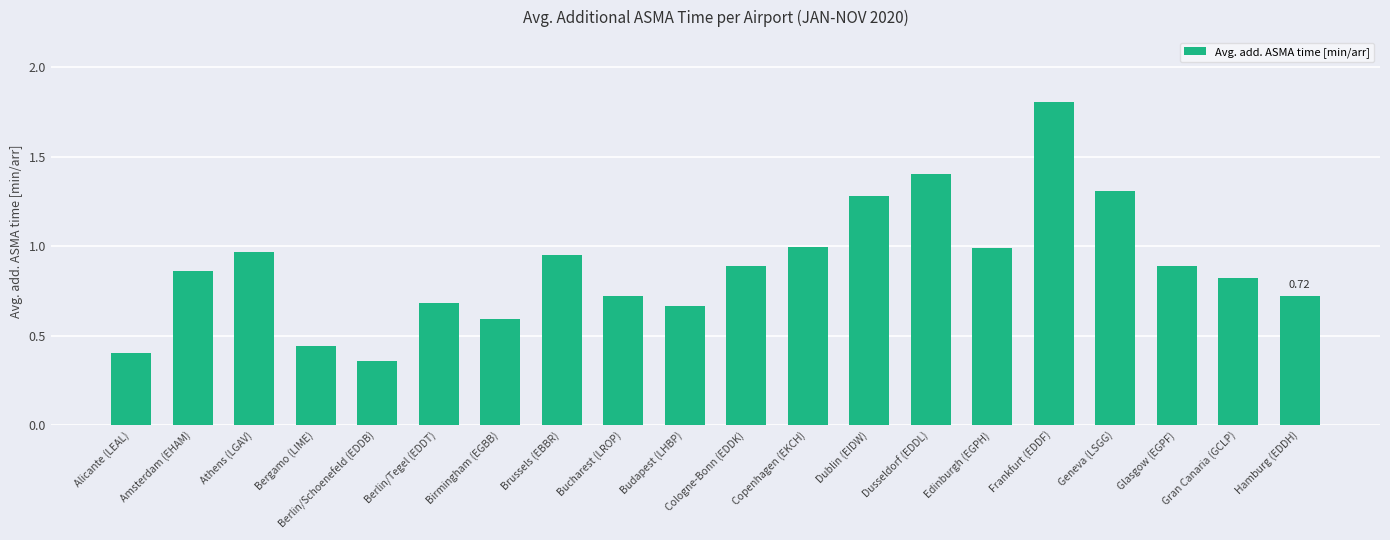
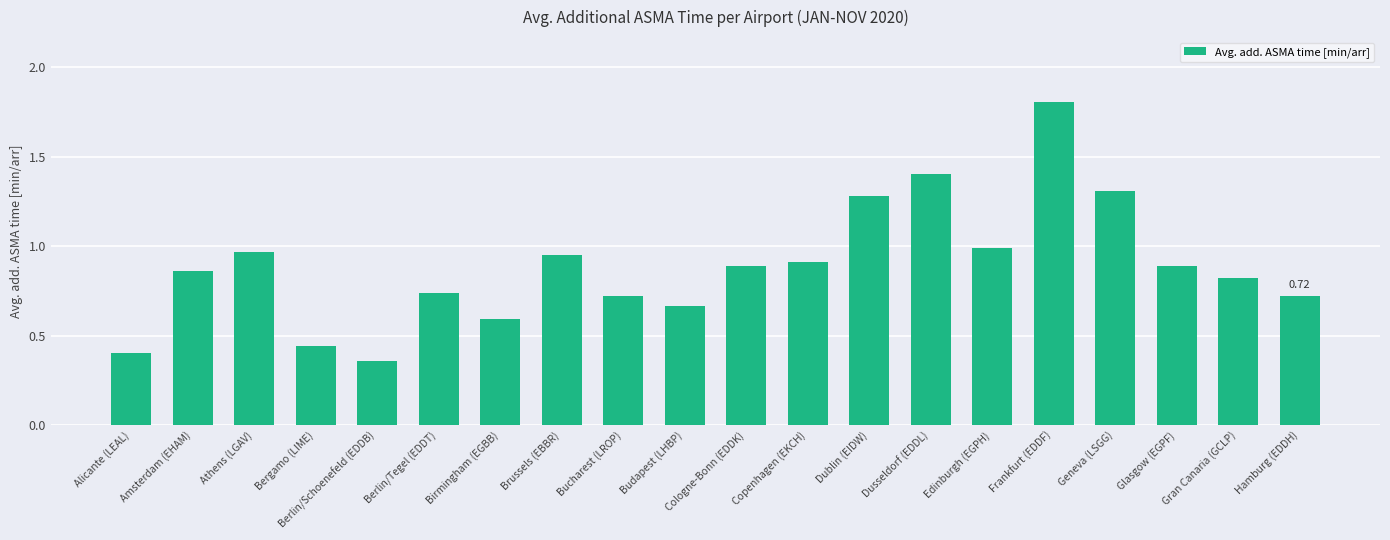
  {
    "Alicante (LEAL)": 0.40,
    "Amsterdam (EHAM)": 0.86,
    "Athens (LGAV)": 0.97,
    "Bergamo (LIME)": 0.44,
    "Berlin/Schoenefeld (EDDB)": 0.36,
-   "Berlin/Tegel (EDDT)": 0.68,
+   "Berlin/Tegel (EDDT)": 0.74,
    "Birmingham (EGBB)": 0.59,
    "Brussels (EBBR)": 0.95,
    "Bucharest (LROP)": 0.72,
    "Budapest (LHBP)": 0.66,
    "Cologne-Bonn (EDDK)": 0.89,
-   "Copenhagen (EKCH)": 0.99,
+   "Copenhagen (EKCH)": 0.91,
    "Dublin (EIDW)": 1.28,
    "Dusseldorf (EDDL)": 1.40,
    "Edinburgh (EGPH)": 0.99,
    "Frankfurt (EDDF)": 1.81,
    "Geneva (LSGG)": 1.31,
    "Glasgow (EGPF)": 0.89,
    "Gran Canaria (GCLP)": 0.82
  }
